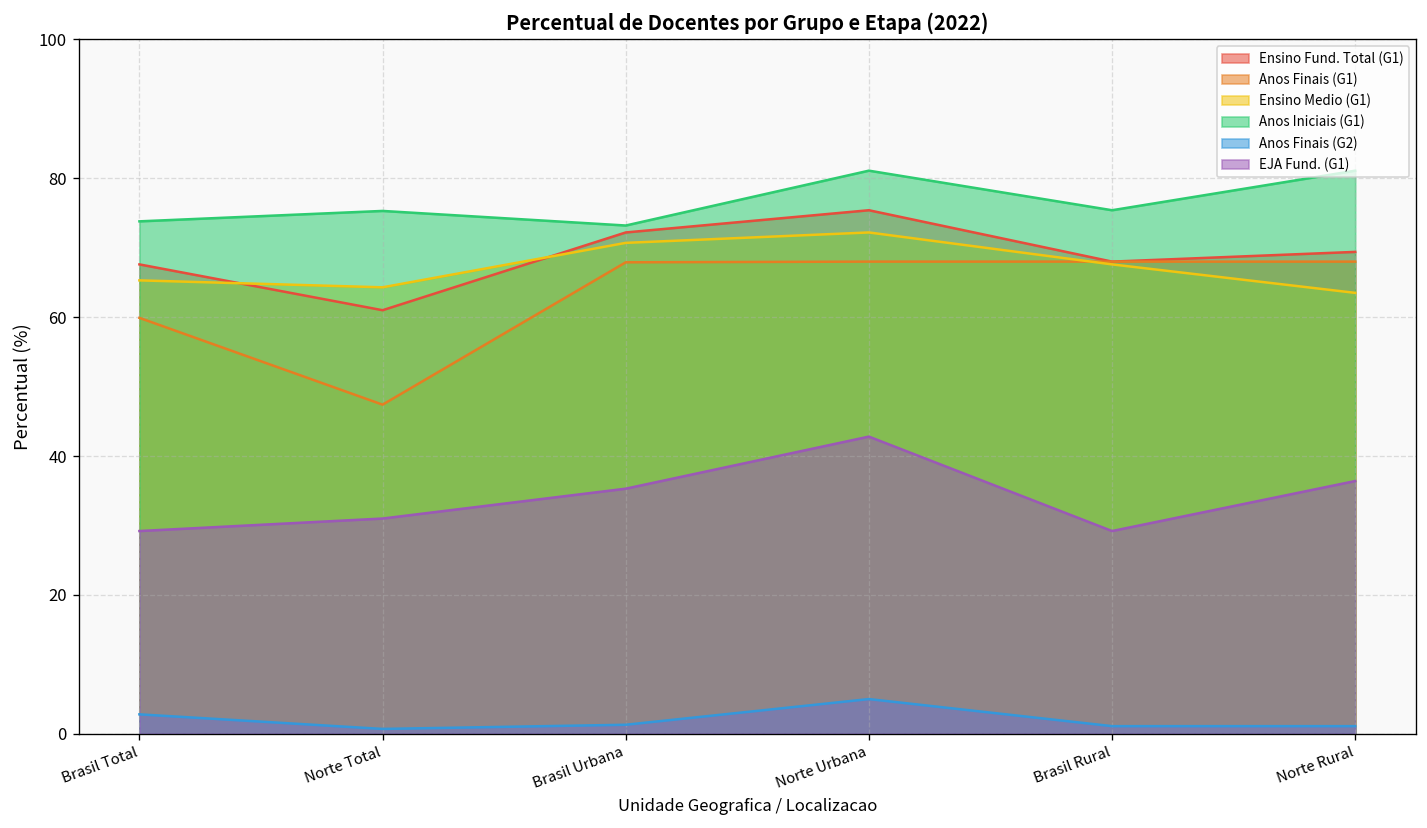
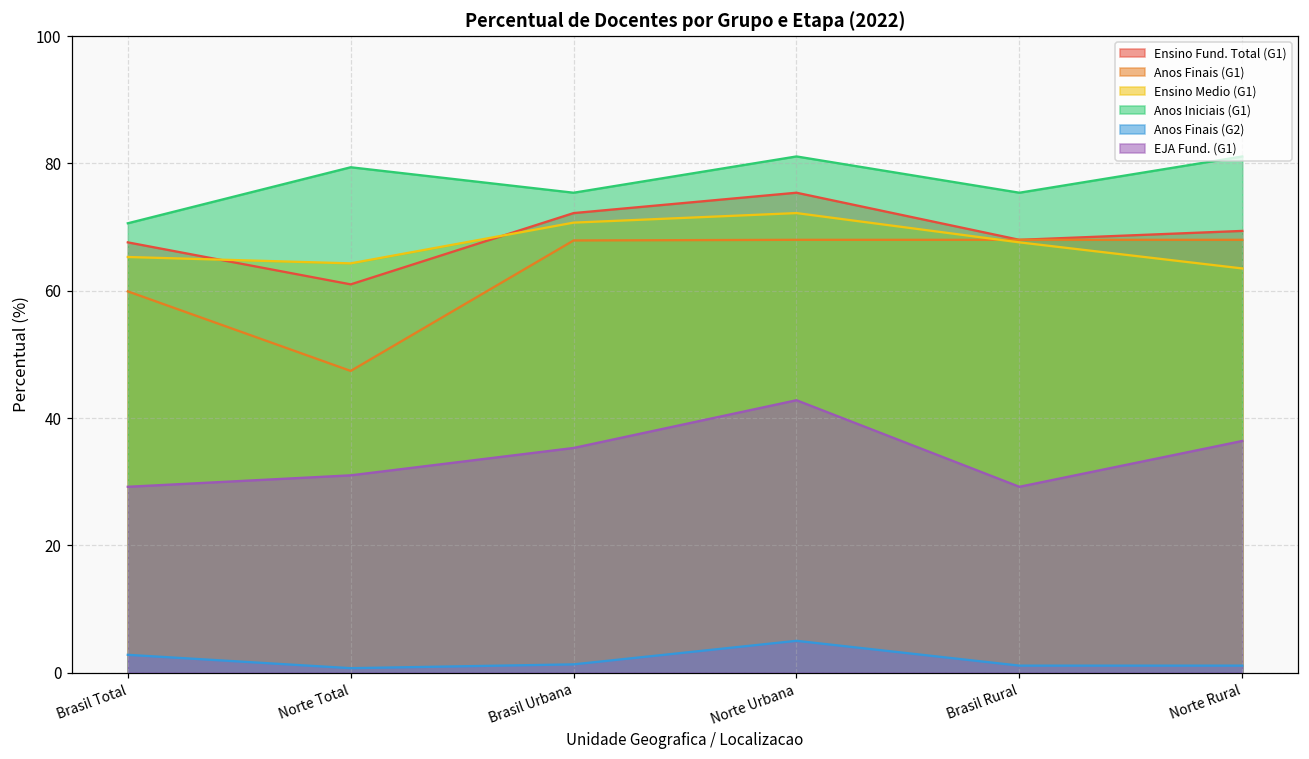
  {
    "Ensino Medio (G1)": {
      "Brasil Total": 65,
      "Norte Total": 64,
      "Brasil Urbana": 71,
      "Norte Urbana": 72,
      "Norte Rural": 64
    },
    "Anos Iniciais (G1)": {
-     "Brasil Total": 74,
-     "Norte Total": 75,
-     "Brasil Urbana": 73,
+     "Brasil Total": 71,
+     "Norte Total": 79,
+     "Brasil Urbana": 75,
      "Norte Urbana": 81,
      "Brasil Rural": 75,
      "Norte Rural": 81
    },
    "Anos Finais (G2)": {
      "Brasil Total": 3,
      "Norte Total": 1,
      "Brasil Urbana": 1,
      "Norte Urbana": 5,
      "Brasil Rural": 1,
      "Norte Rural": 1
    },
    "EJA Fund. (G1)": {
      "Brasil Total": 29,
      "Norte Total": 31,
      "Brasil Urbana": 35,
      "Norte Urbana": 43,
      "Brasil Rural": 29,
      "Norte Rural": 36
    }
  }
